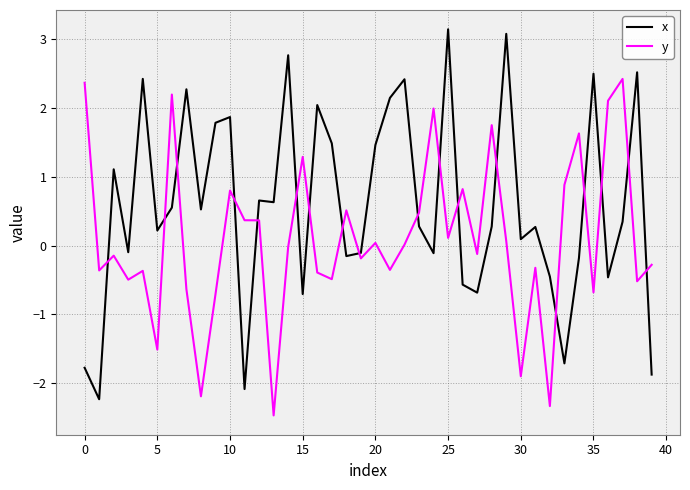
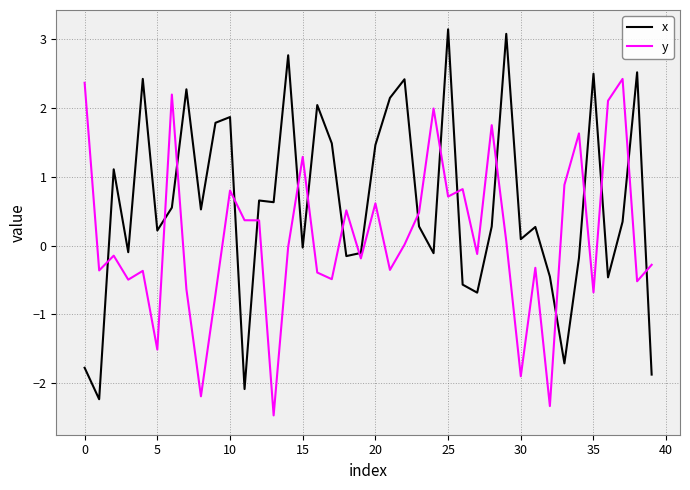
  {
    "x": {
      "0": -1.8,
      "5": 0.2,
      "10": 1.9,
-     "15": -0.7,
+     "15": 0.0,
      "20": 1.5,
      "25": 3.1,
      "30": 0.1,
      "35": 2.5
    },
    "y": {
      "0": 2.4,
      "5": -1.5,
      "10": 0.8,
      "15": 1.3,
-     "20": 0.0,
-     "25": 0.1,
+     "20": 0.6,
+     "25": 0.7,
      "30": -1.9,
      "35": -0.7
    }
  }
